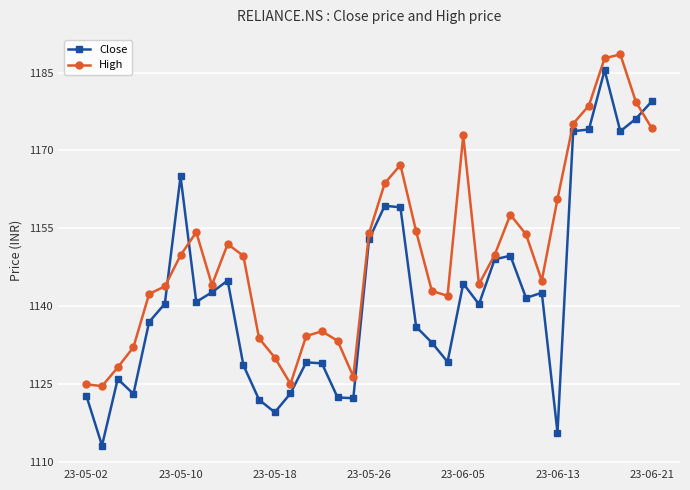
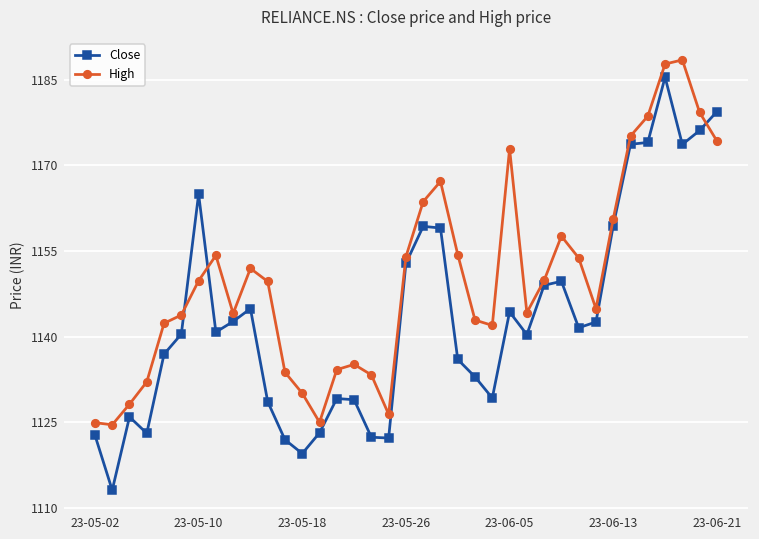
  {
    "Close": {
      "23-05-02": 1123,
      "23-05-10": 1165,
      "23-05-18": 1120,
      "23-05-26": 1153,
      "23-06-05": 1144,
-     "23-06-13": 1116,
+     "23-06-13": 1159,
      "23-06-21": 1179
    },
    "High": {
      "23-05-02": 1125,
      "23-05-10": 1150,
      "23-05-18": 1130,
      "23-05-26": 1154,
      "23-06-05": 1173,
      "23-06-13": 1161,
      "23-06-21": 1174
    }
  }
